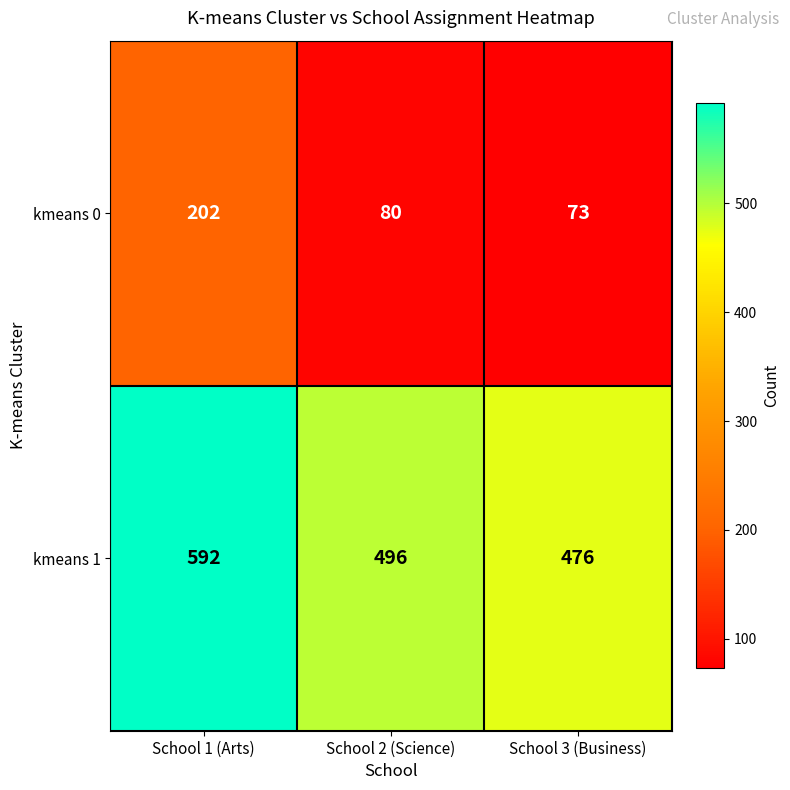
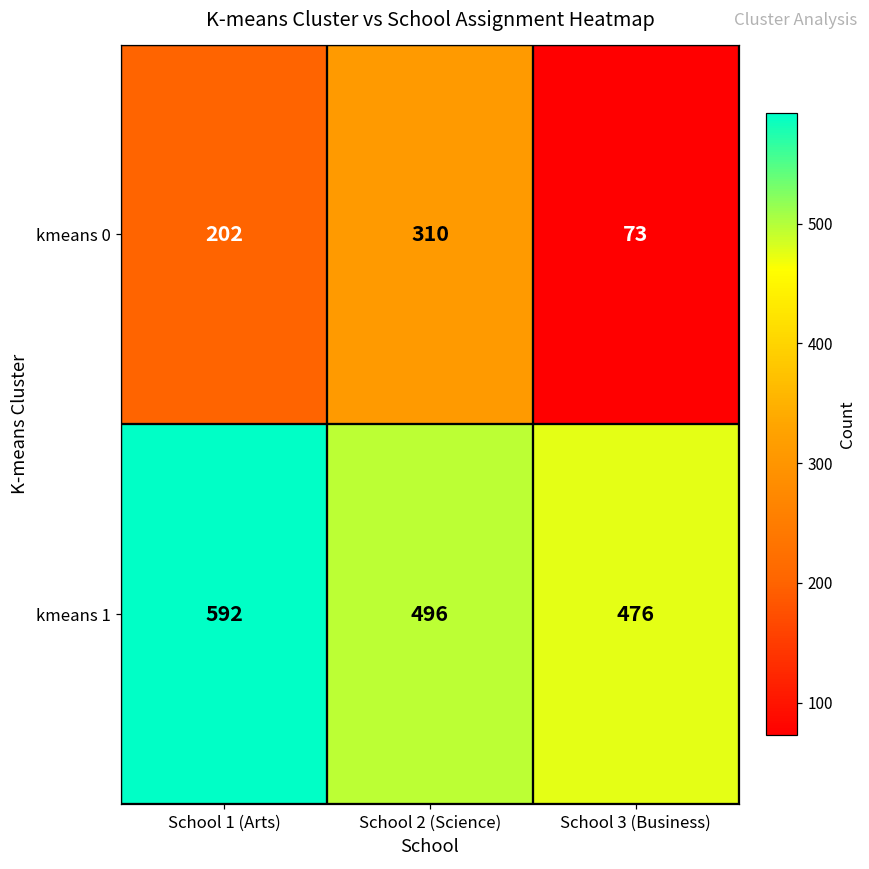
  {
    "kmeans 0": {
      "School 1 (Arts)": 202,
-     "School 2 (Science)": 80,
+     "School 2 (Science)": 310,
      "School 3 (Business)": 73
    },
    "kmeans 1": {
      "School 1 (Arts)": 592,
      "School 2 (Science)": 496,
      "School 3 (Business)": 476
    }
  }
